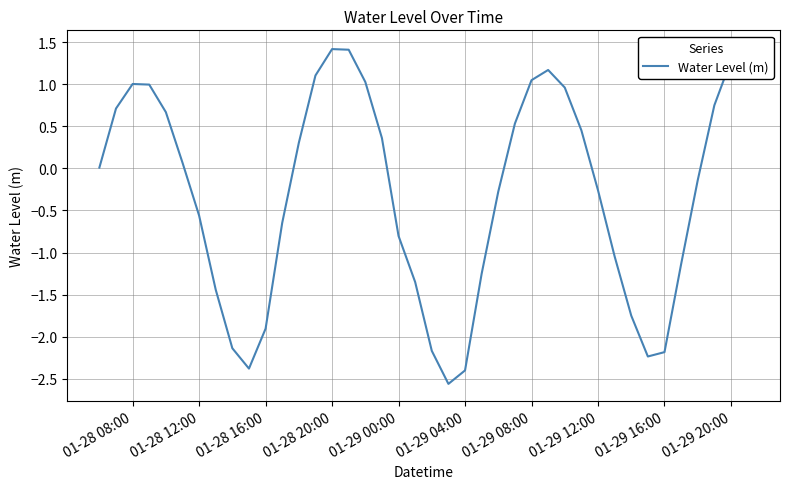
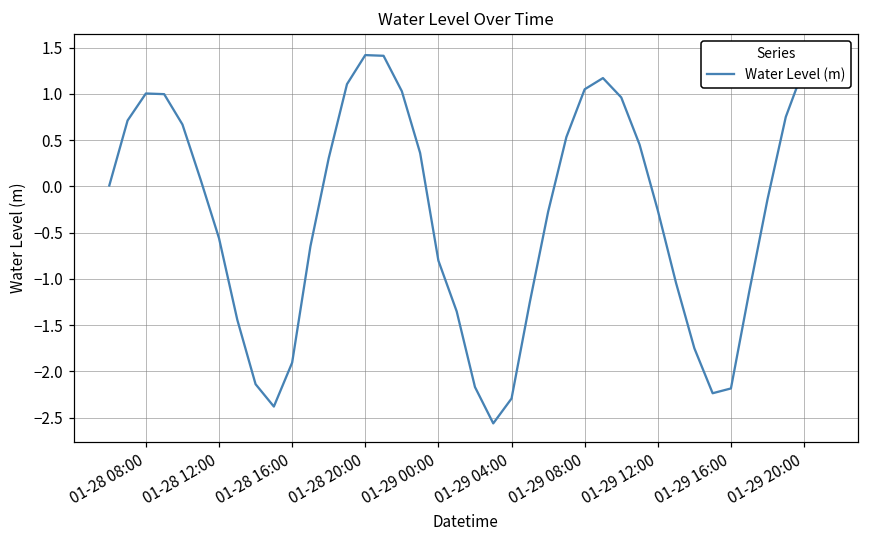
  {
    "01-28 08:00": 1.0,
    "01-28 12:00": -0.6,
    "01-28 16:00": -1.9,
    "01-28 20:00": 1.4,
    "01-29 00:00": -0.8,
-   "01-29 04:00": -2.4,
+   "01-29 04:00": -2.3,
    "01-29 08:00": 1.0,
    "01-29 12:00": -0.3,
    "01-29 16:00": -2.2
  }
